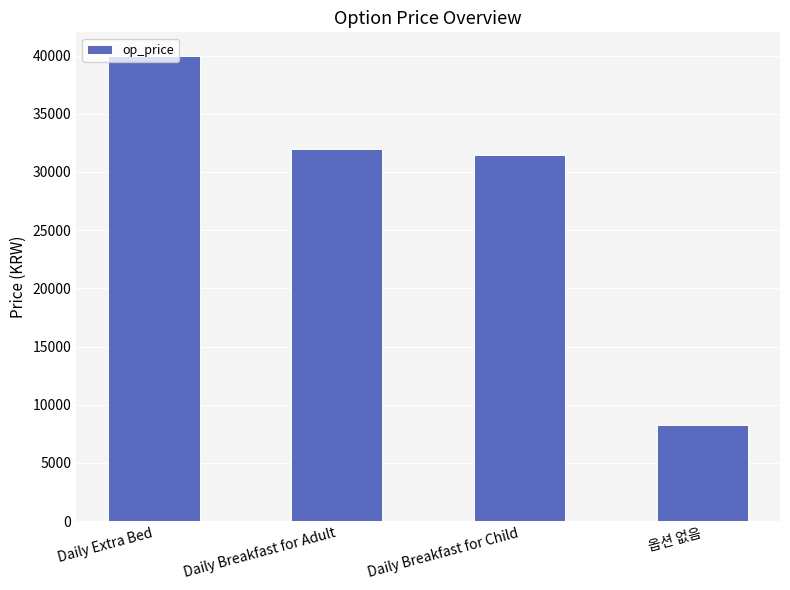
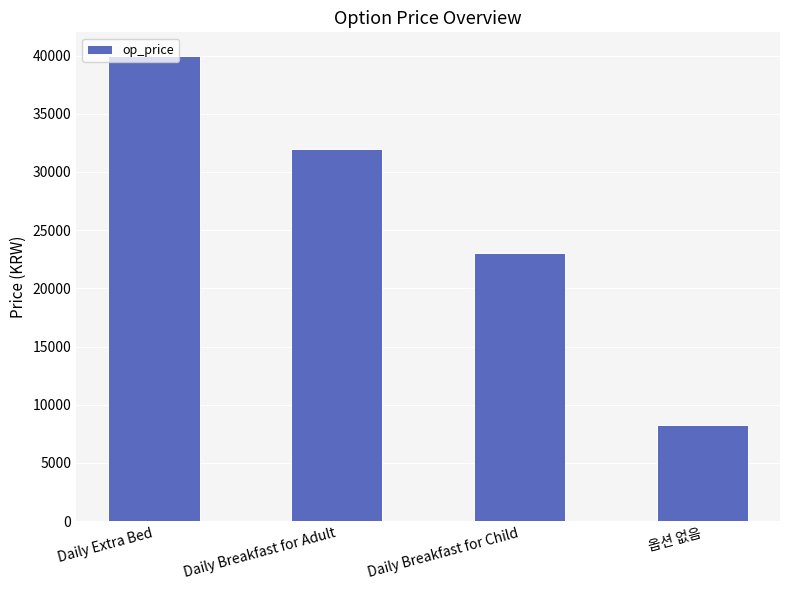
  {
    "Daily Breakfast for Adult": 32000,
-   "Daily Breakfast for Child": 31400,
+   "Daily Breakfast for Child": 23000,
    "옵션 없음": 8300
  }
